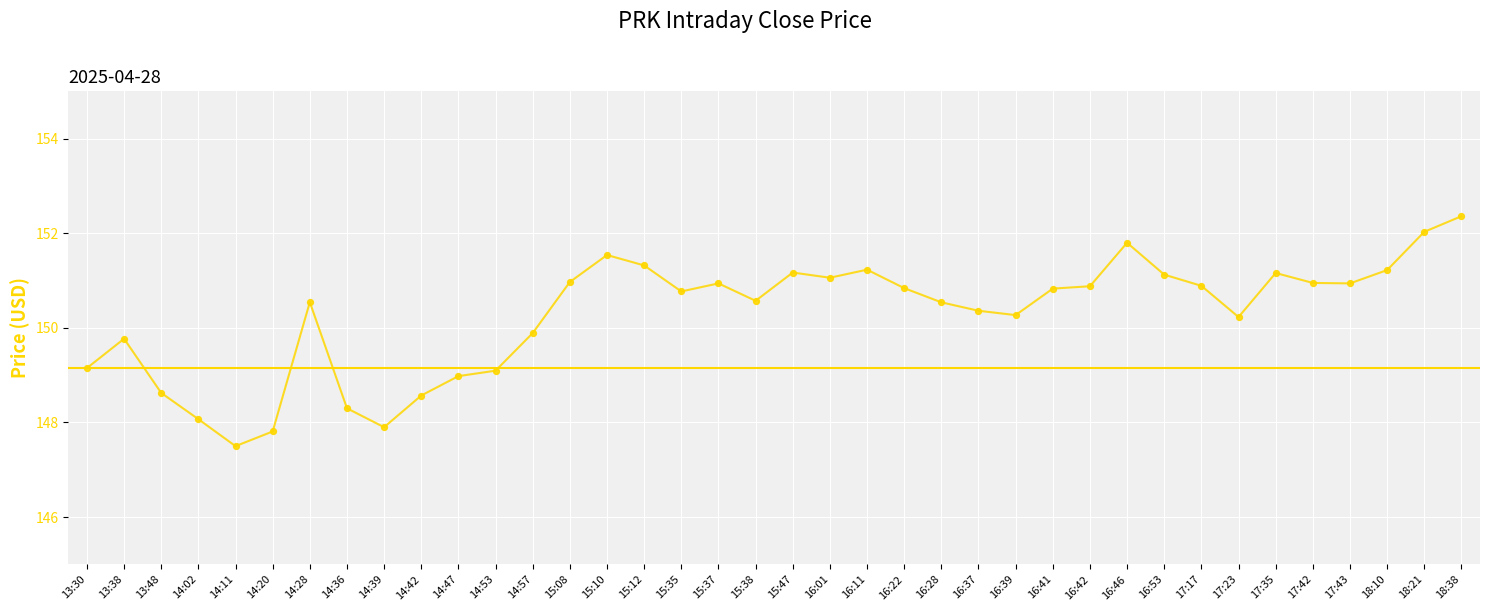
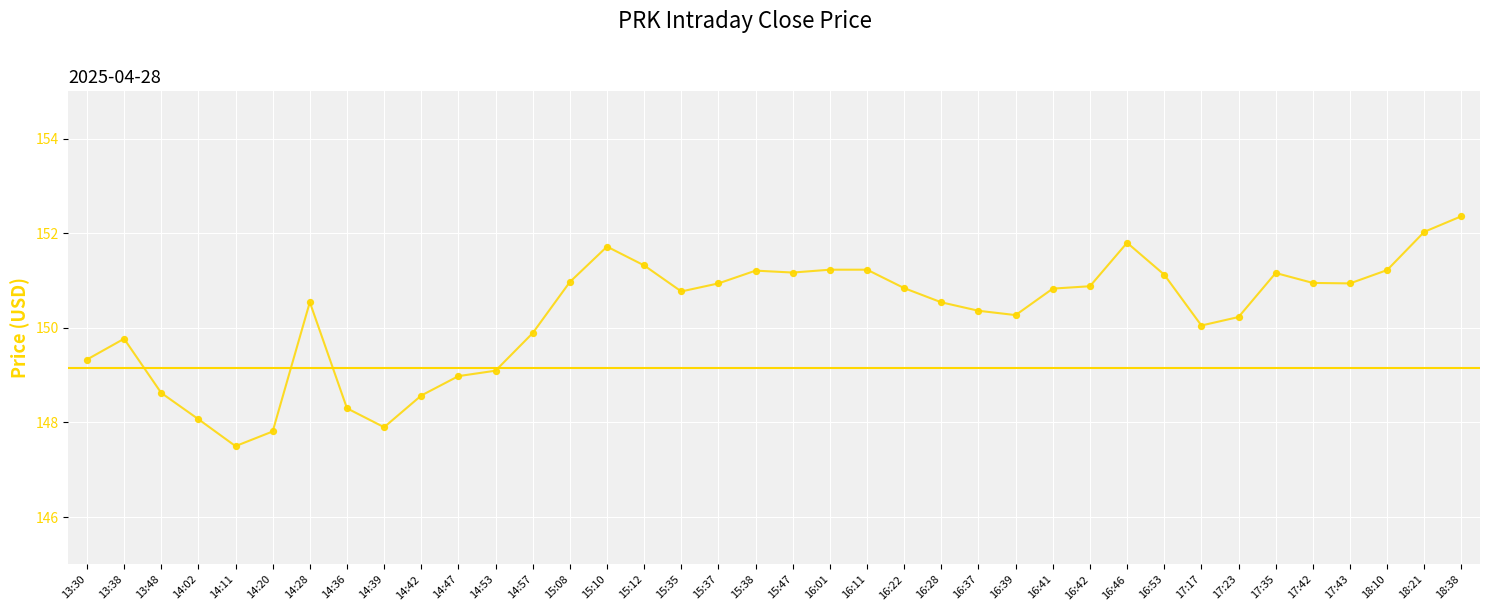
  {
-   "13:30": 149.1,
+   "13:30": 149.3,
    "13:38": 149.8,
    "13:48": 148.6,
    "14:02": 148.1,
    "14:11": 147.5,
    "14:20": 147.8,
    "14:28": 150.5,
    "14:36": 148.3,
    "14:39": 147.9,
    "14:42": 148.6,
    "14:47": 149.0,
    "14:53": 149.1,
    "14:57": 149.9,
    "15:08": 151.0,
-   "15:10": 151.5,
+   "15:10": 151.7,
    "15:12": 151.3,
    "15:35": 150.8,
    "15:37": 150.9,
-   "15:38": 150.6,
+   "15:38": 151.2,
    "15:47": 151.2,
-   "16:01": 151.1,
+   "16:01": 151.2,
    "16:11": 151.2,
    "16:22": 150.8,
    "16:28": 150.5,
    "16:37": 150.4,
    "16:39": 150.3,
    "16:41": 150.8,
    "16:42": 150.9,
    "16:46": 151.8,
    "16:53": 151.1,
-   "17:17": 150.9,
+   "17:17": 150.1,
    "17:23": 150.2,
    "17:35": 151.2,
    "17:42": 150.9,
    "17:43": 150.9,
    "18:10": 151.2,
    "18:21": 152.0,
    "18:38": 152.4
  }
